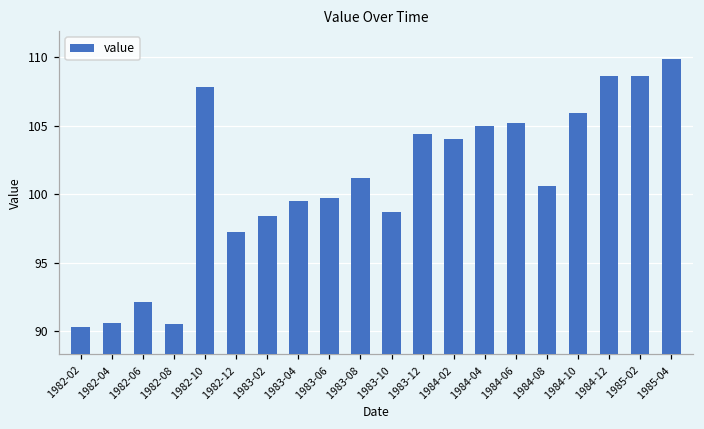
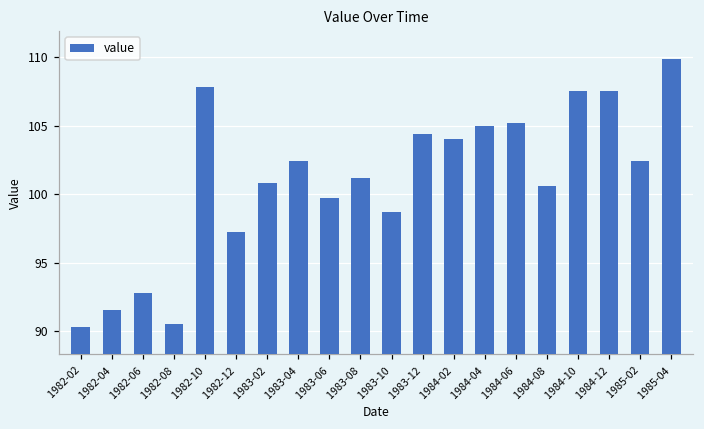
  {
    "1982-02": 90.3,
-   "1982-04": 90.6,
-   "1982-06": 92.1,
+   "1982-04": 91.5,
+   "1982-06": 92.8,
    "1982-08": 90.5,
    "1982-10": 107.8,
    "1982-12": 97.2,
-   "1983-02": 98.4,
-   "1983-04": 99.5,
+   "1983-02": 100.8,
+   "1983-04": 102.4,
    "1983-06": 99.7,
    "1983-08": 101.2,
    "1983-10": 98.7,
    "1983-12": 104.4,
    "1984-02": 104.0,
    "1984-04": 105.0,
    "1984-06": 105.2,
    "1984-08": 100.6,
-   "1984-10": 105.9,
-   "1984-12": 108.6,
-   "1985-02": 108.6,
+   "1984-10": 107.5,
+   "1984-12": 107.5,
+   "1985-02": 102.4,
    "1985-04": 109.9
  }
